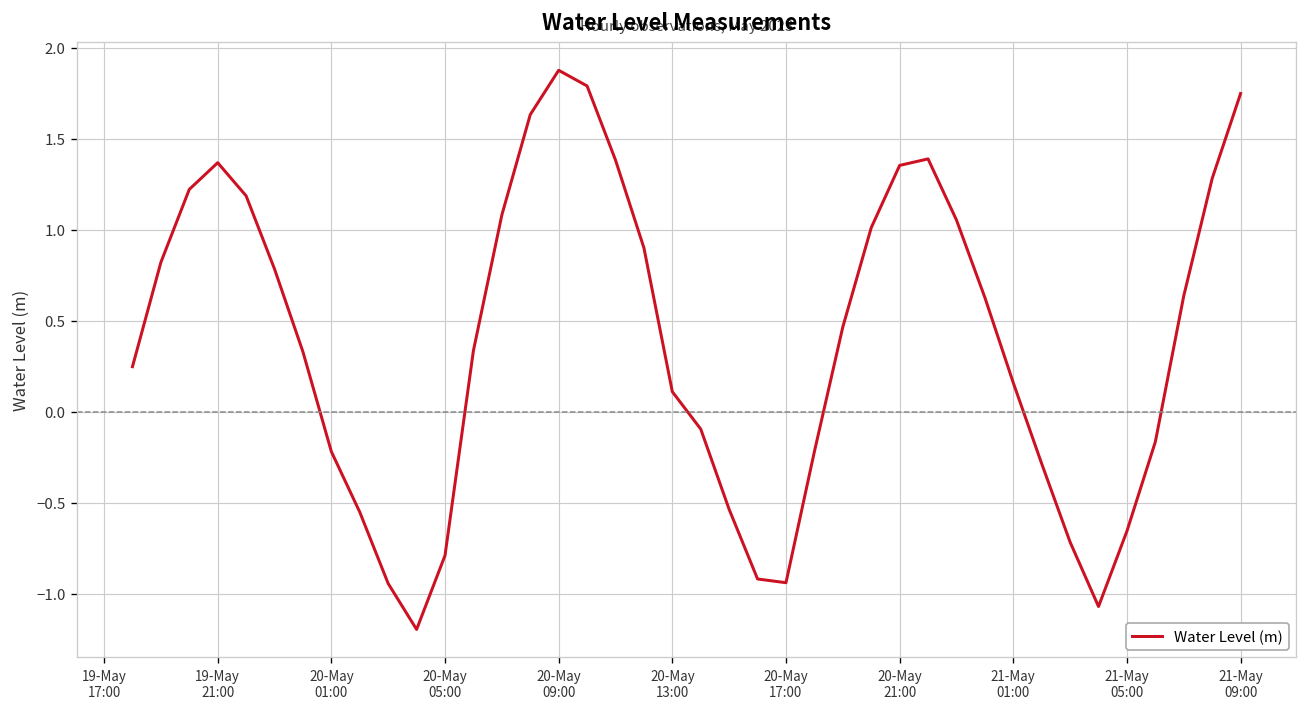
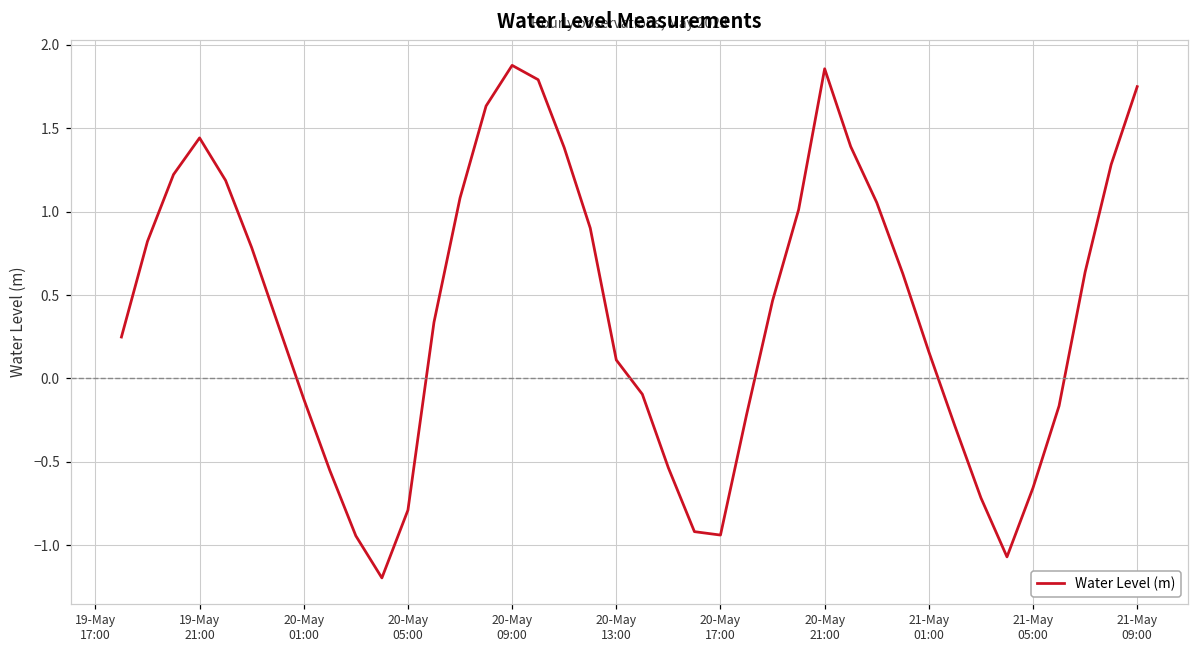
  {
-   "19-May 21:00": 1.37,
-   "20-May 01:00": -0.22,
+   "19-May 21:00": 1.44,
+   "20-May 01:00": -0.12,
    "20-May 05:00": -0.79,
    "20-May 09:00": 1.88,
    "20-May 13:00": 0.11,
    "20-May 17:00": -0.94,
-   "20-May 21:00": 1.35,
+   "20-May 21:00": 1.86,
    "21-May 01:00": 0.16,
    "21-May 05:00": -0.66,
    "21-May 09:00": 1.75
  }
